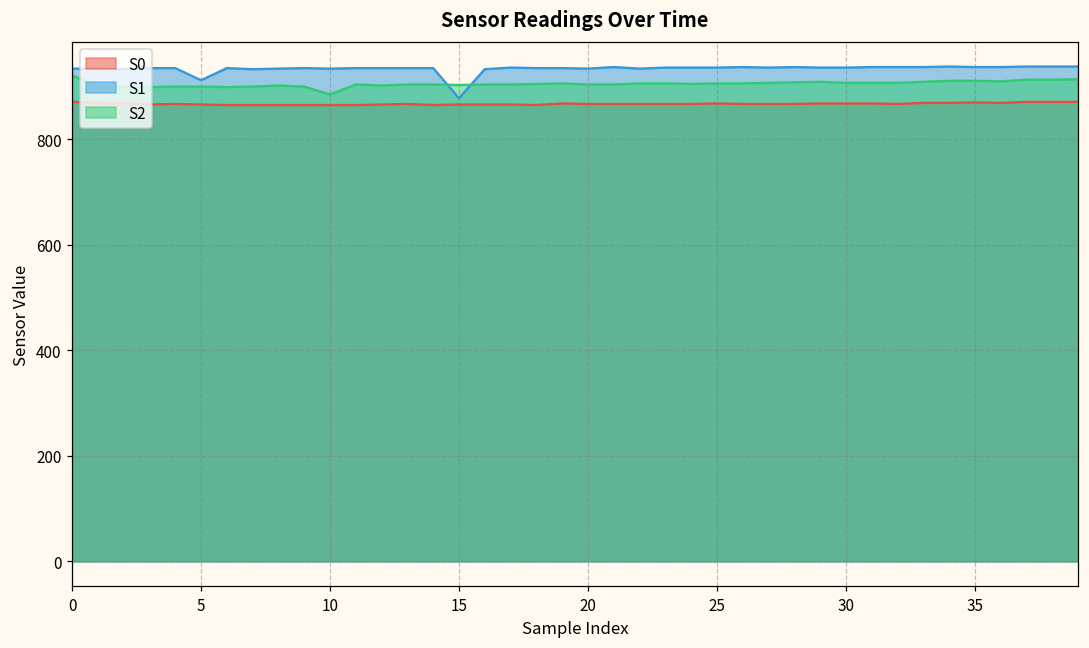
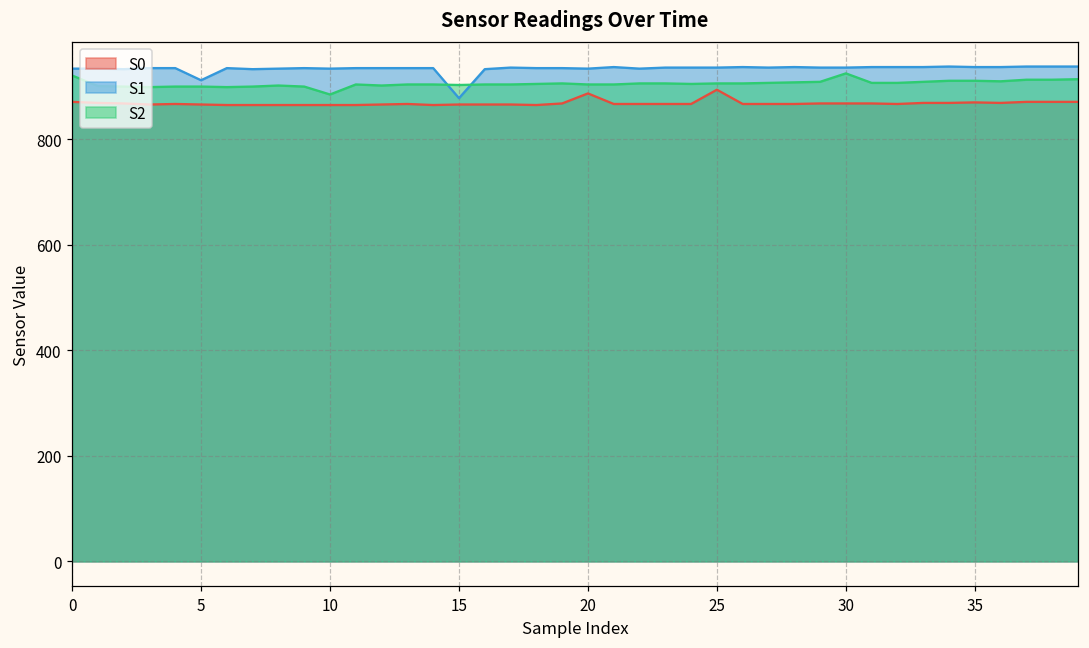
  {
    "S0": {
      "0": 870,
      "5": 870,
      "10": 870,
      "15": 870,
-     "20": 870,
-     "25": 870,
+     "20": 890,
+     "25": 890,
      "30": 870,
      "35": 870
    },
    "S1": {
      "0": 930,
      "5": 910,
      "10": 930,
      "15": 880,
      "20": 930,
      "25": 940,
      "30": 940,
      "35": 940
    },
    "S2": {
      "0": 920,
      "5": 900,
      "10": 890,
      "15": 900,
      "20": 900,
      "25": 910,
-     "30": 910,
+     "30": 930,
      "35": 910
    }
  }
